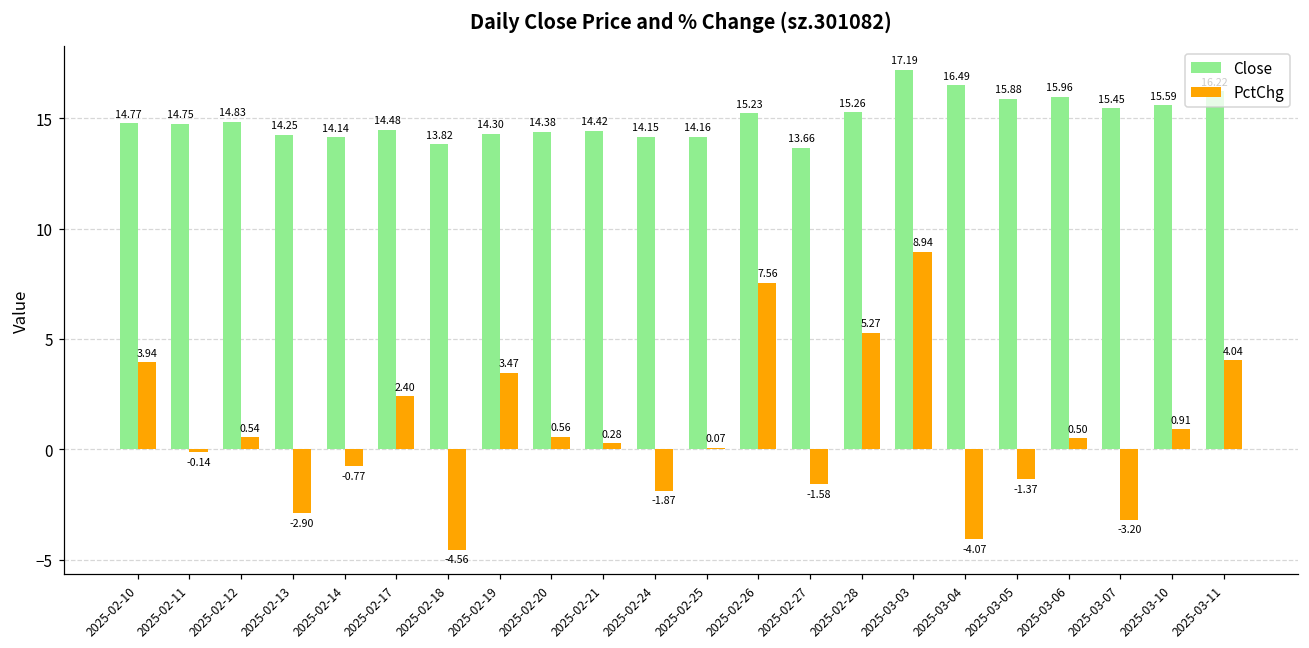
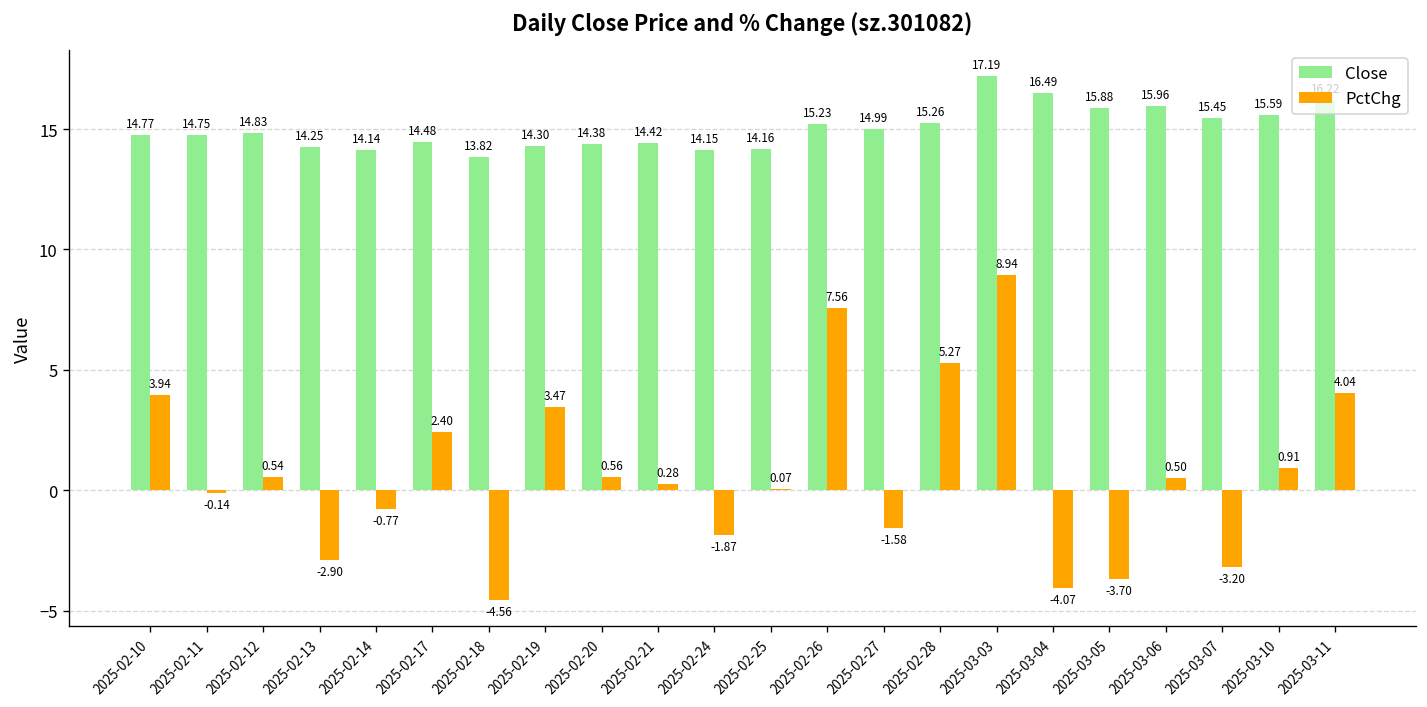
  {
    "Close": {
      "2025-02-10": 14.77,
      "2025-02-11": 14.75,
      "2025-02-12": 14.83,
      "2025-02-13": 14.25,
      "2025-02-14": 14.14,
      "2025-02-17": 14.48,
      "2025-02-18": 13.82,
      "2025-02-19": 14.30,
      "2025-02-20": 14.38,
      "2025-02-21": 14.42,
      "2025-02-24": 14.15,
      "2025-02-25": 14.16,
      "2025-02-26": 15.23,
-     "2025-02-27": 13.66,
+     "2025-02-27": 14.99,
      "2025-02-28": 15.26,
      "2025-03-03": 17.19,
      "2025-03-04": 16.49,
      "2025-03-05": 15.88,
      "2025-03-06": 15.96,
      "2025-03-07": 15.45,
      "2025-03-10": 15.59
    },
    "PctChg": {
      "2025-02-10": 3.94,
      "2025-02-11": -0.14,
      "2025-02-12": 0.54,
      "2025-02-13": -2.90,
      "2025-02-14": -0.77,
      "2025-02-17": 2.40,
      "2025-02-18": -4.56,
      "2025-02-19": 3.47,
      "2025-02-20": 0.56,
      "2025-02-21": 0.28,
      "2025-02-24": -1.87,
      "2025-02-25": 0.07,
      "2025-02-26": 7.56,
      "2025-02-27": -1.58,
      "2025-02-28": 5.27,
      "2025-03-03": 8.94,
      "2025-03-04": -4.07,
-     "2025-03-05": -1.37,
+     "2025-03-05": -3.70,
      "2025-03-06": 0.50,
      "2025-03-07": -3.20,
      "2025-03-10": 0.91,
      "2025-03-11": 4.04
    }
  }
